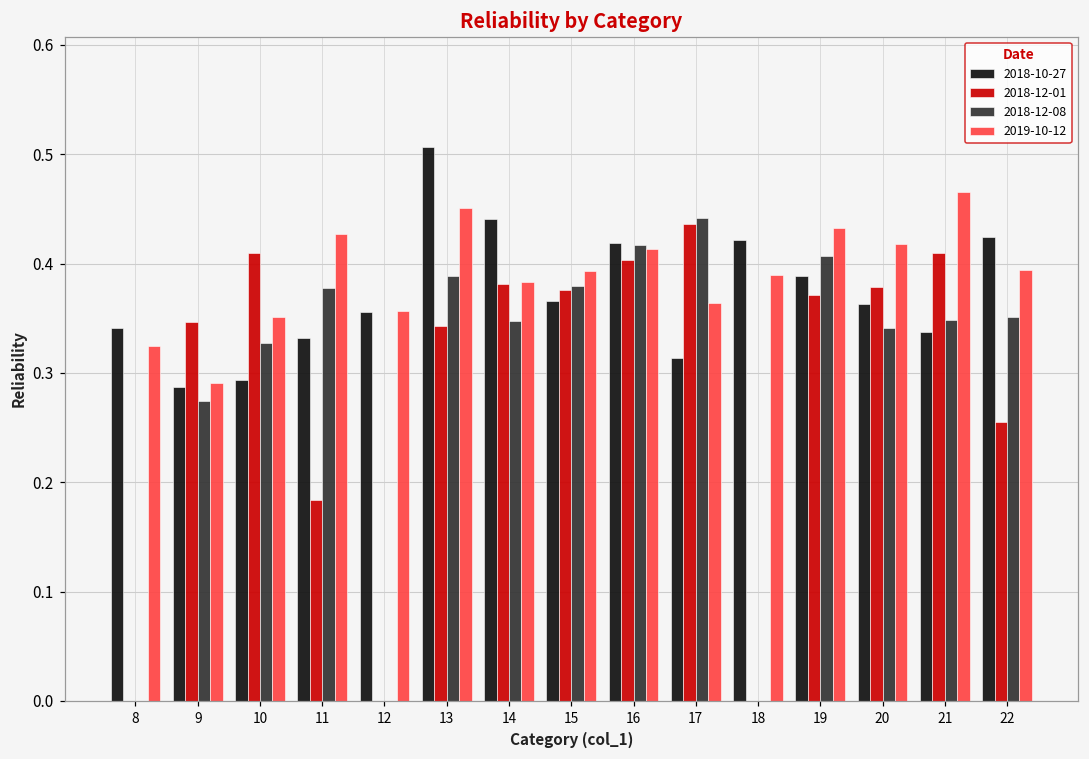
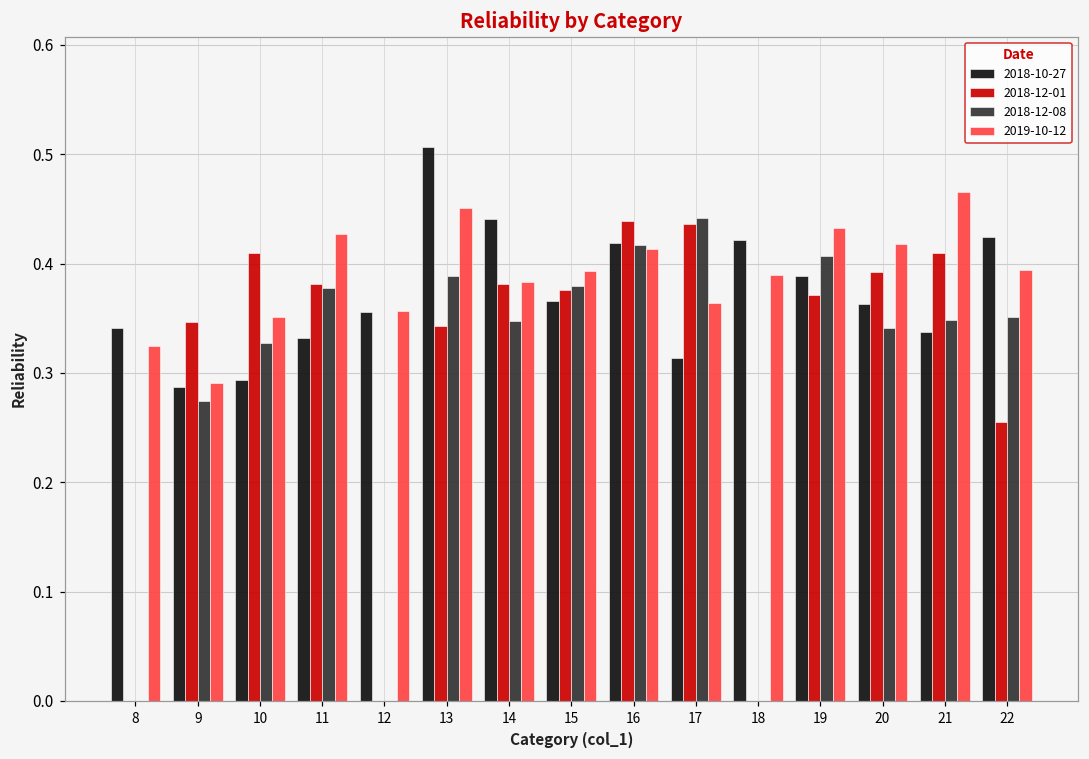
  {
    "2018-12-01": {
      "8": 0.00,
      "9": 0.35,
      "10": 0.41,
-     "11": 0.18,
+     "11": 0.38,
      "12": 0.00,
      "13": 0.34,
      "14": 0.38,
      "15": 0.38,
-     "16": 0.40,
+     "16": 0.44,
      "17": 0.44,
      "18": 0.00,
      "19": 0.37,
-     "20": 0.38,
+     "20": 0.39,
      "21": 0.41,
      "22": 0.26
    },
    "2019-10-12": {
      "8": 0.32,
      "9": 0.29,
      "10": 0.35,
      "11": 0.43,
      "12": 0.36,
      "13": 0.45,
      "14": 0.38,
      "15": 0.39,
      "16": 0.41,
      "17": 0.36,
      "18": 0.39,
      "19": 0.43,
      "20": 0.42,
      "21": 0.47,
      "22": 0.39
    }
  }
